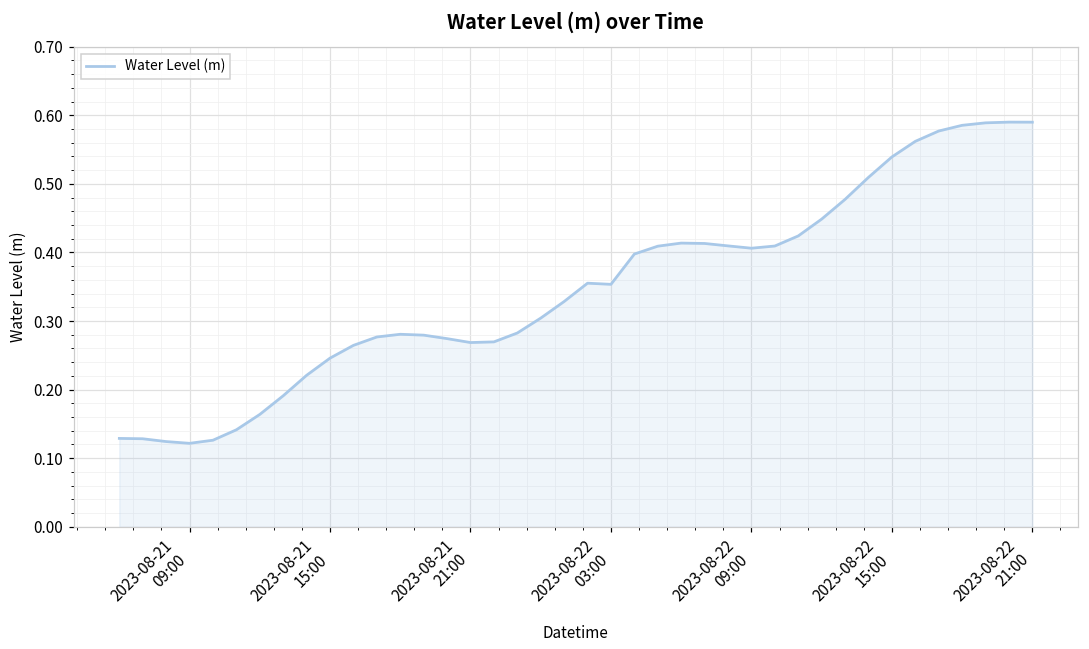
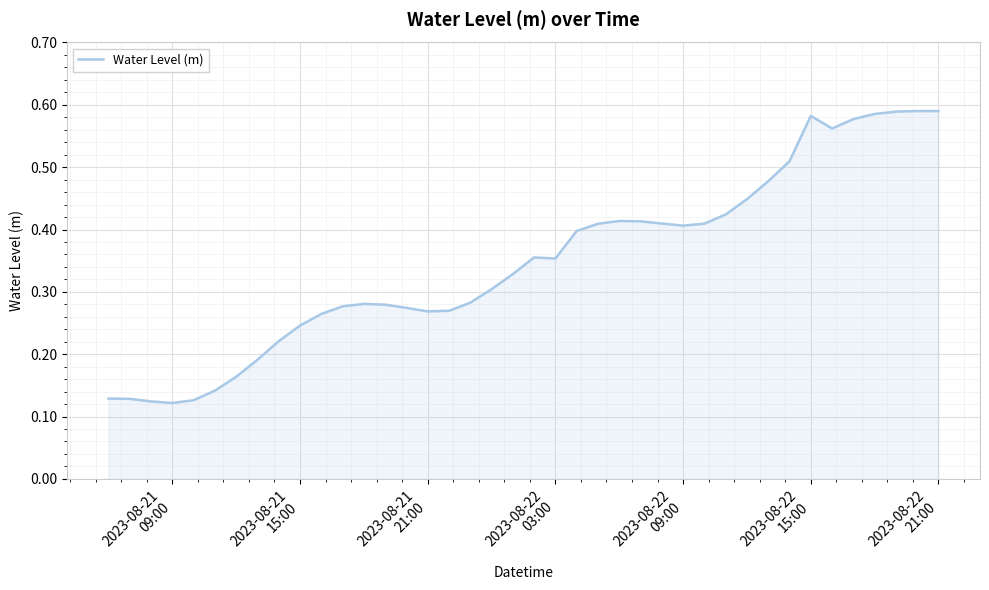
  {
    "2023-08-21 09:00": 0.12,
    "2023-08-21 15:00": 0.25,
    "2023-08-21 21:00": 0.27,
    "2023-08-22 03:00": 0.35,
    "2023-08-22 09:00": 0.41,
-   "2023-08-22 15:00": 0.54,
+   "2023-08-22 15:00": 0.58,
    "2023-08-22 21:00": 0.59
  }
